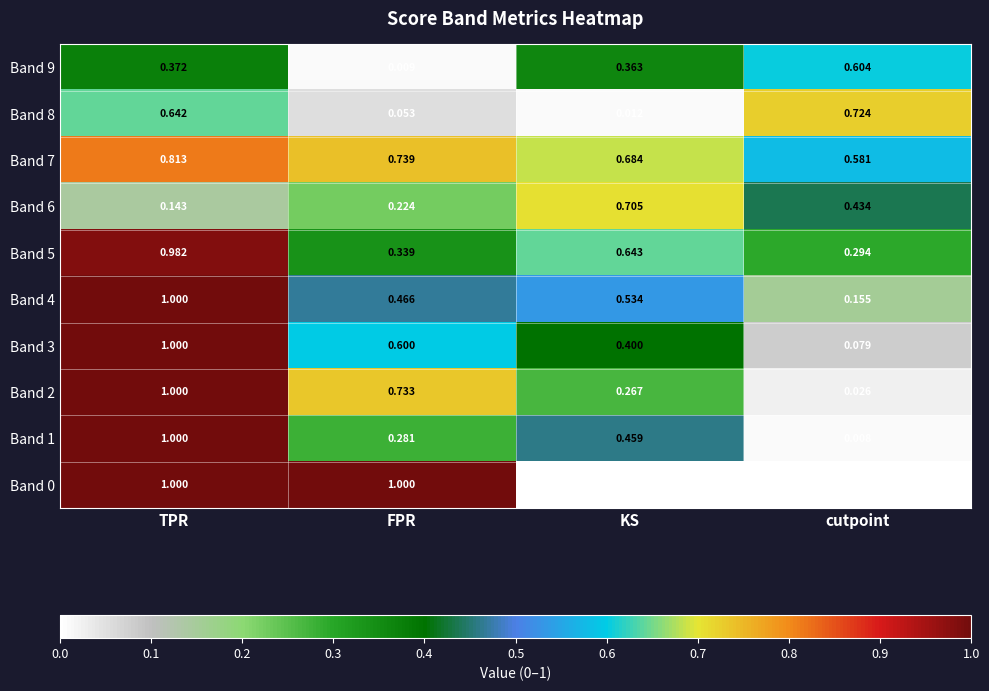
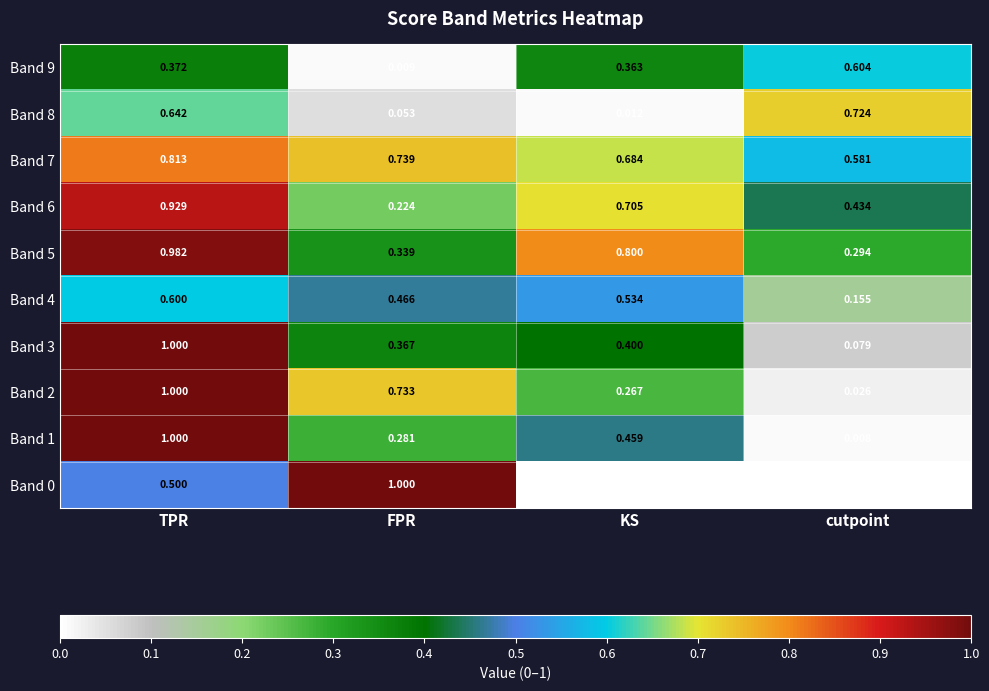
  {
    "Band 9": {
      "TPR": 0.372,
      "KS": 0.363,
      "cutpoint": 0.604
    },
    "Band 8": {
      "TPR": 0.642,
      "cutpoint": 0.724
    },
    "Band 7": {
      "TPR": 0.813,
      "FPR": 0.739,
      "KS": 0.684,
      "cutpoint": 0.581
    },
    "Band 6": {
-     "TPR": 0.143,
+     "TPR": 0.929,
      "FPR": 0.224,
      "KS": 0.705,
      "cutpoint": 0.434
    },
    "Band 5": {
      "TPR": 0.982,
      "FPR": 0.339,
-     "KS": 0.643,
+     "KS": 0.800,
      "cutpoint": 0.294
    },
    "Band 4": {
-     "TPR": 1.000,
+     "TPR": 0.600,
      "FPR": 0.466,
      "KS": 0.534,
      "cutpoint": 0.155
    },
    "Band 3": {
      "TPR": 1.000,
-     "FPR": 0.600,
+     "FPR": 0.367,
      "KS": 0.400,
      "cutpoint": 0.079
    },
    "Band 2": {
      "TPR": 1.000,
      "FPR": 0.733,
      "KS": 0.267
    },
    "Band 1": {
      "TPR": 1.000,
      "FPR": 0.281,
      "KS": 0.459
    },
    "Band 0": {
-     "TPR": 1.000,
+     "TPR": 0.500,
      "FPR": 1.000
    }
  }
